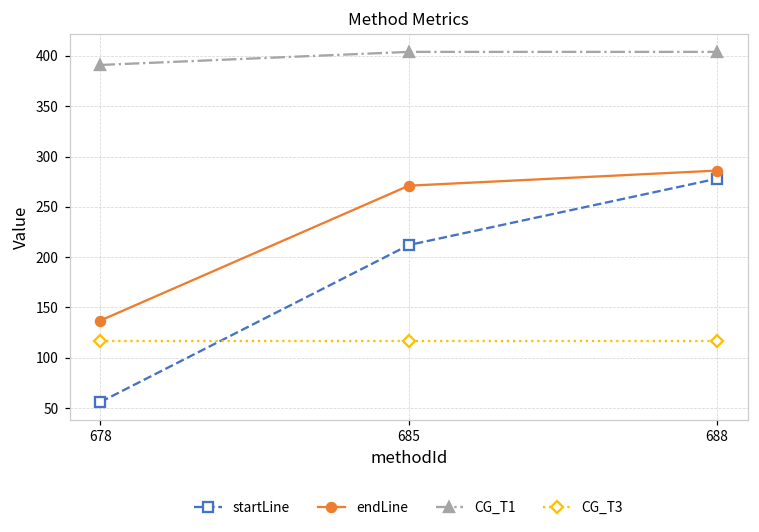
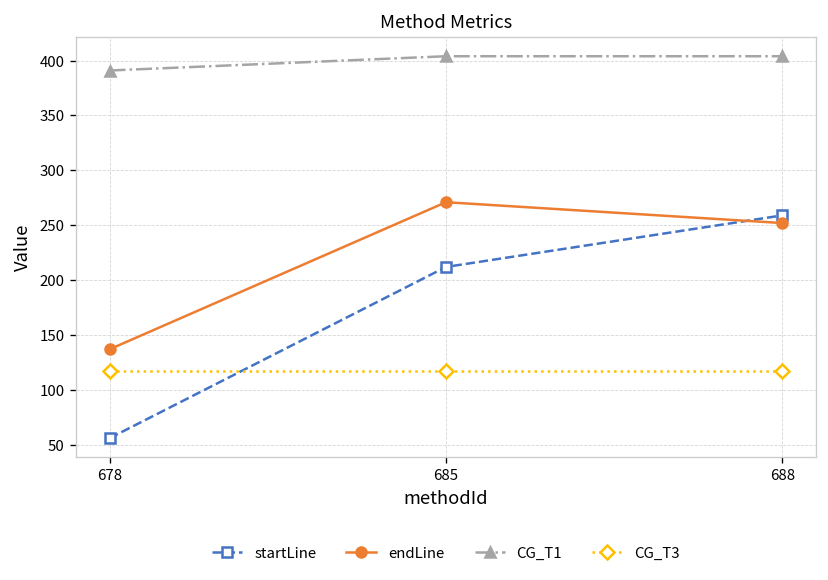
  {
    "startLine": {
      "678": 60,
      "685": 210,
-     "688": 280
+     "688": 260
    },
    "endLine": {
      "678": 140,
      "685": 270,
-     "688": 290
+     "688": 250
    },
    "CG_T1": {
      "678": 390,
      "685": 400,
      "688": 400
    },
    "CG_T3": {
      "678": 120,
      "685": 120,
      "688": 120
    }
  }
